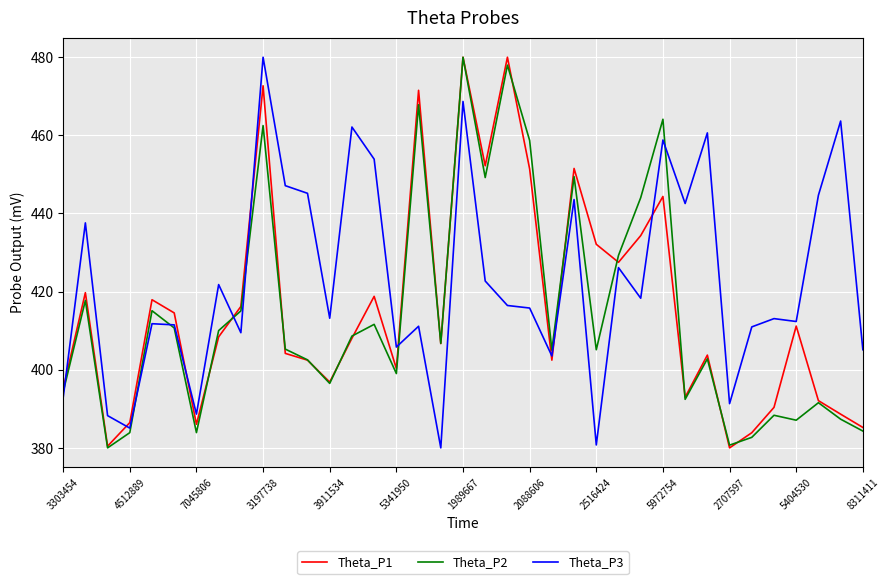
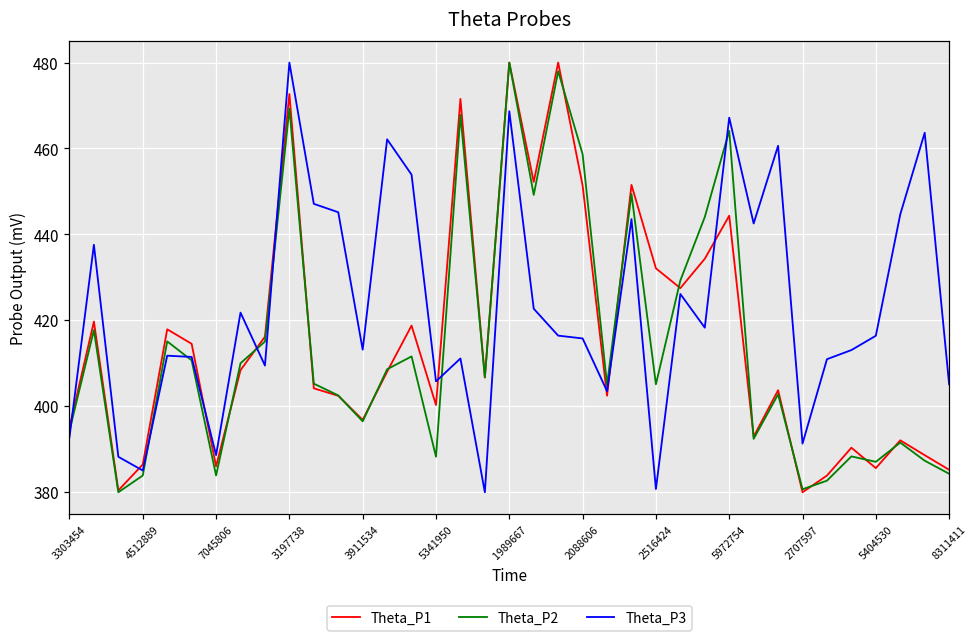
  {
    "Theta_P1": {
      "3303454": 395,
      "4512889": 386,
      "7045806": 386,
      "3197738": 473,
      "5341950": 400,
      "2088606": 451,
      "2516424": 432,
      "5972754": 444,
      "2707597": 380,
-     "5404530": 411,
+     "5404530": 386,
      "8311411": 385
    },
    "Theta_P2": {
      "3303454": 394,
      "4512889": 384,
      "7045806": 384,
-     "3197738": 463,
-     "5341950": 399,
+     "3197738": 469,
+     "5341950": 388,
      "2088606": 459,
      "2516424": 405,
      "5972754": 464,
      "2707597": 381,
      "5404530": 387,
      "8311411": 384
    },
    "Theta_P3": {
      "3303454": 393,
      "4512889": 385,
      "7045806": 389,
      "3197738": 480,
      "3911534": 413,
      "5341950": 406,
      "1989667": 469,
      "2088606": 416,
      "2516424": 381,
-     "5972754": 459,
+     "5972754": 467,
      "2707597": 391,
-     "5404530": 412,
+     "5404530": 416,
      "8311411": 405
    }
  }
